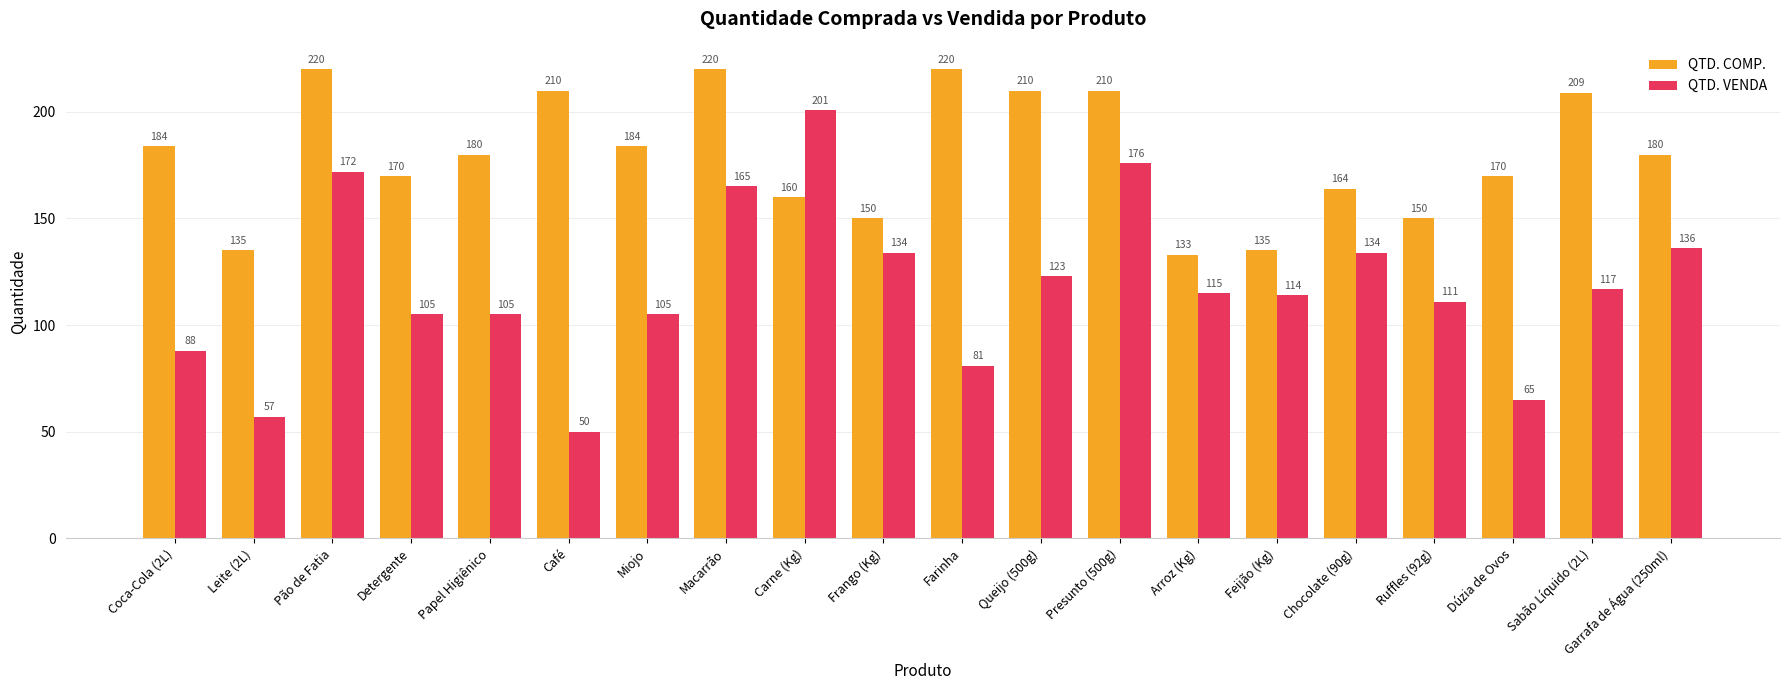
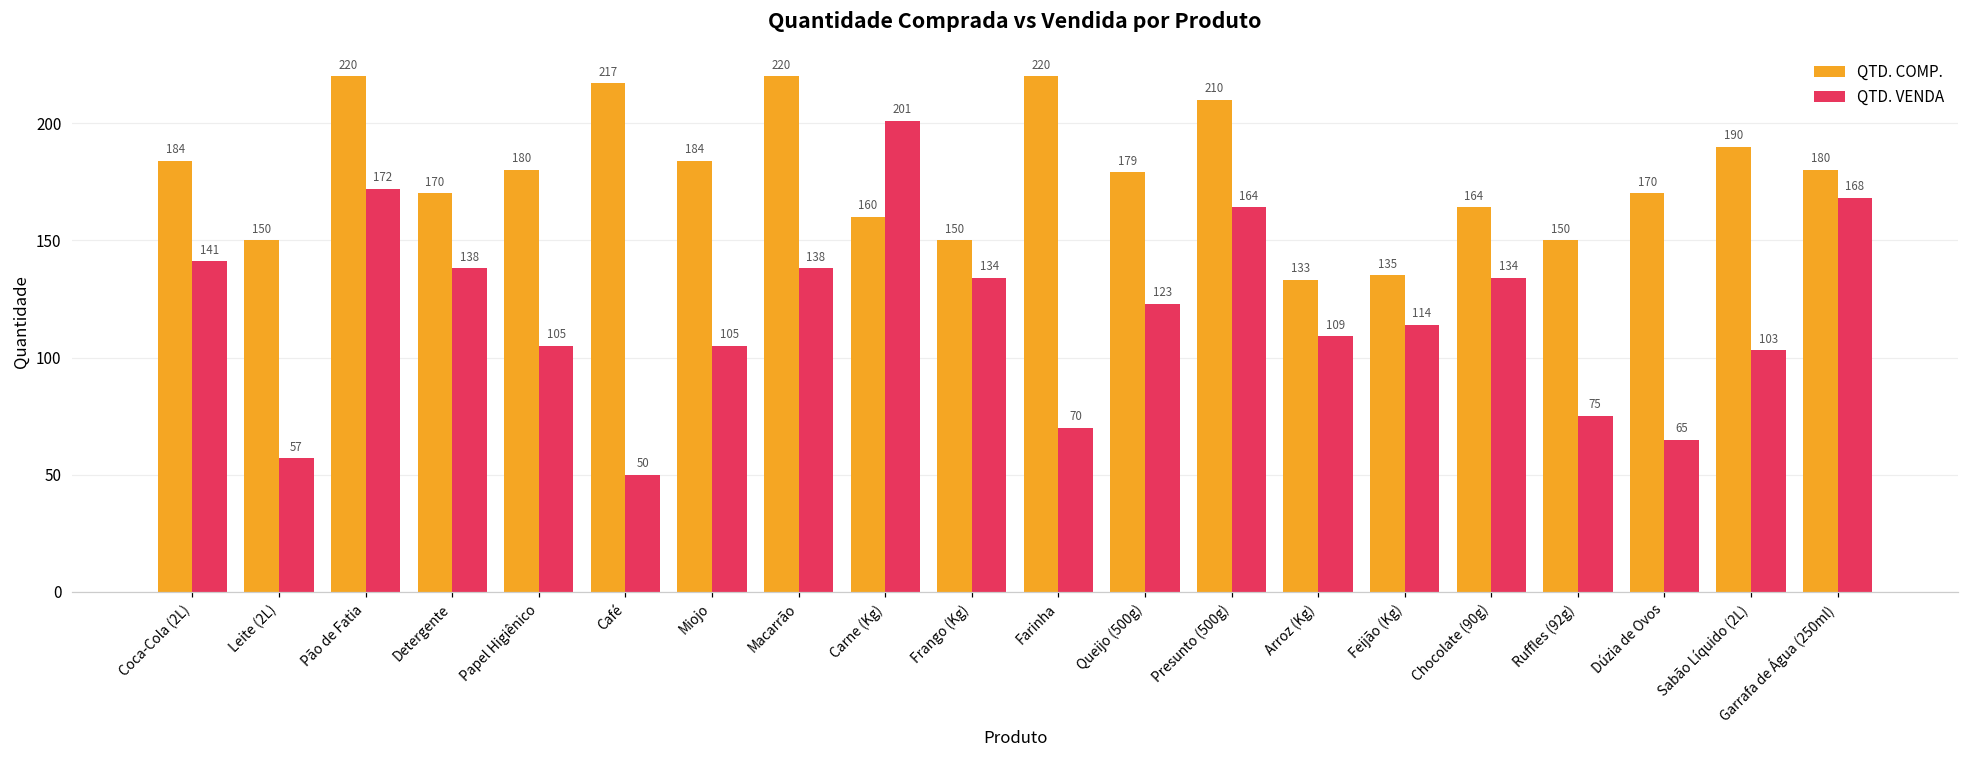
  {
    "QTD. COMP.": {
      "Coca-Cola (2L)": 184,
-     "Leite (2L)": 135,
+     "Leite (2L)": 150,
      "Pão de Fatia": 220,
      "Detergente": 170,
      "Papel Higiênico": 180,
-     "Café": 210,
+     "Café": 217,
      "Miojo": 184,
      "Macarrão": 220,
      "Carne (Kg)": 160,
      "Frango (Kg)": 150,
      "Farinha": 220,
-     "Queijo (500g)": 210,
+     "Queijo (500g)": 179,
      "Presunto (500g)": 210,
      "Arroz (Kg)": 133,
      "Feijão (Kg)": 135,
      "Chocolate (90g)": 164,
      "Ruffles (92g)": 150,
      "Dúzia de Ovos": 170,
-     "Sabão Líquido (2L)": 209,
+     "Sabão Líquido (2L)": 190,
      "Garrafa de Água (250ml)": 180
    },
    "QTD. VENDA": {
-     "Coca-Cola (2L)": 88,
+     "Coca-Cola (2L)": 141,
      "Leite (2L)": 57,
      "Pão de Fatia": 172,
-     "Detergente": 105,
+     "Detergente": 138,
      "Papel Higiênico": 105,
      "Café": 50,
      "Miojo": 105,
-     "Macarrão": 165,
+     "Macarrão": 138,
      "Carne (Kg)": 201,
      "Frango (Kg)": 134,
-     "Farinha": 81,
+     "Farinha": 70,
      "Queijo (500g)": 123,
-     "Presunto (500g)": 176,
-     "Arroz (Kg)": 115,
+     "Presunto (500g)": 164,
+     "Arroz (Kg)": 109,
      "Feijão (Kg)": 114,
      "Chocolate (90g)": 134,
-     "Ruffles (92g)": 111,
+     "Ruffles (92g)": 75,
      "Dúzia de Ovos": 65,
-     "Sabão Líquido (2L)": 117,
-     "Garrafa de Água (250ml)": 136
+     "Sabão Líquido (2L)": 103,
+     "Garrafa de Água (250ml)": 168
    }
  }
